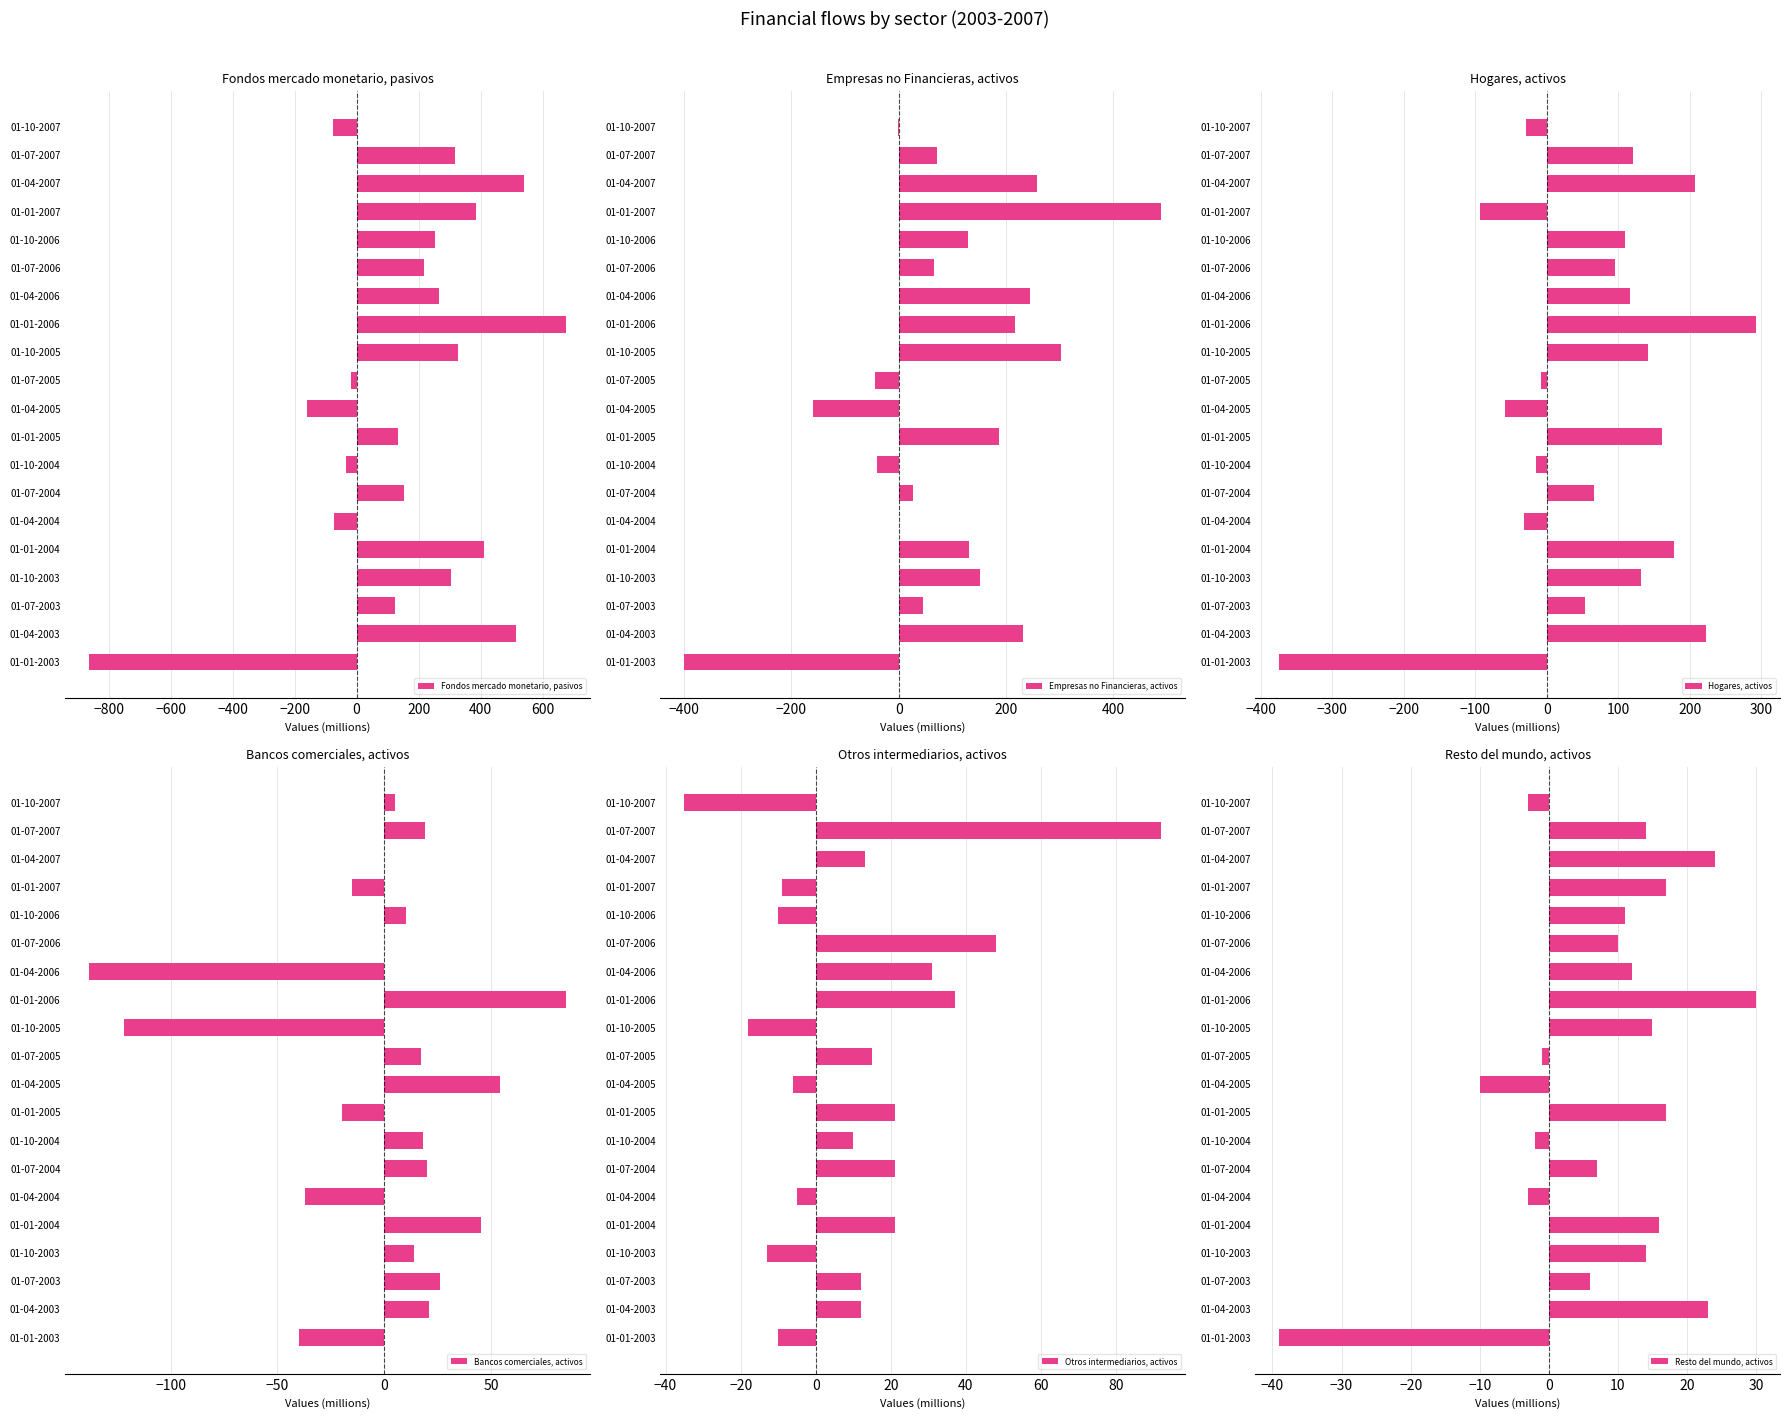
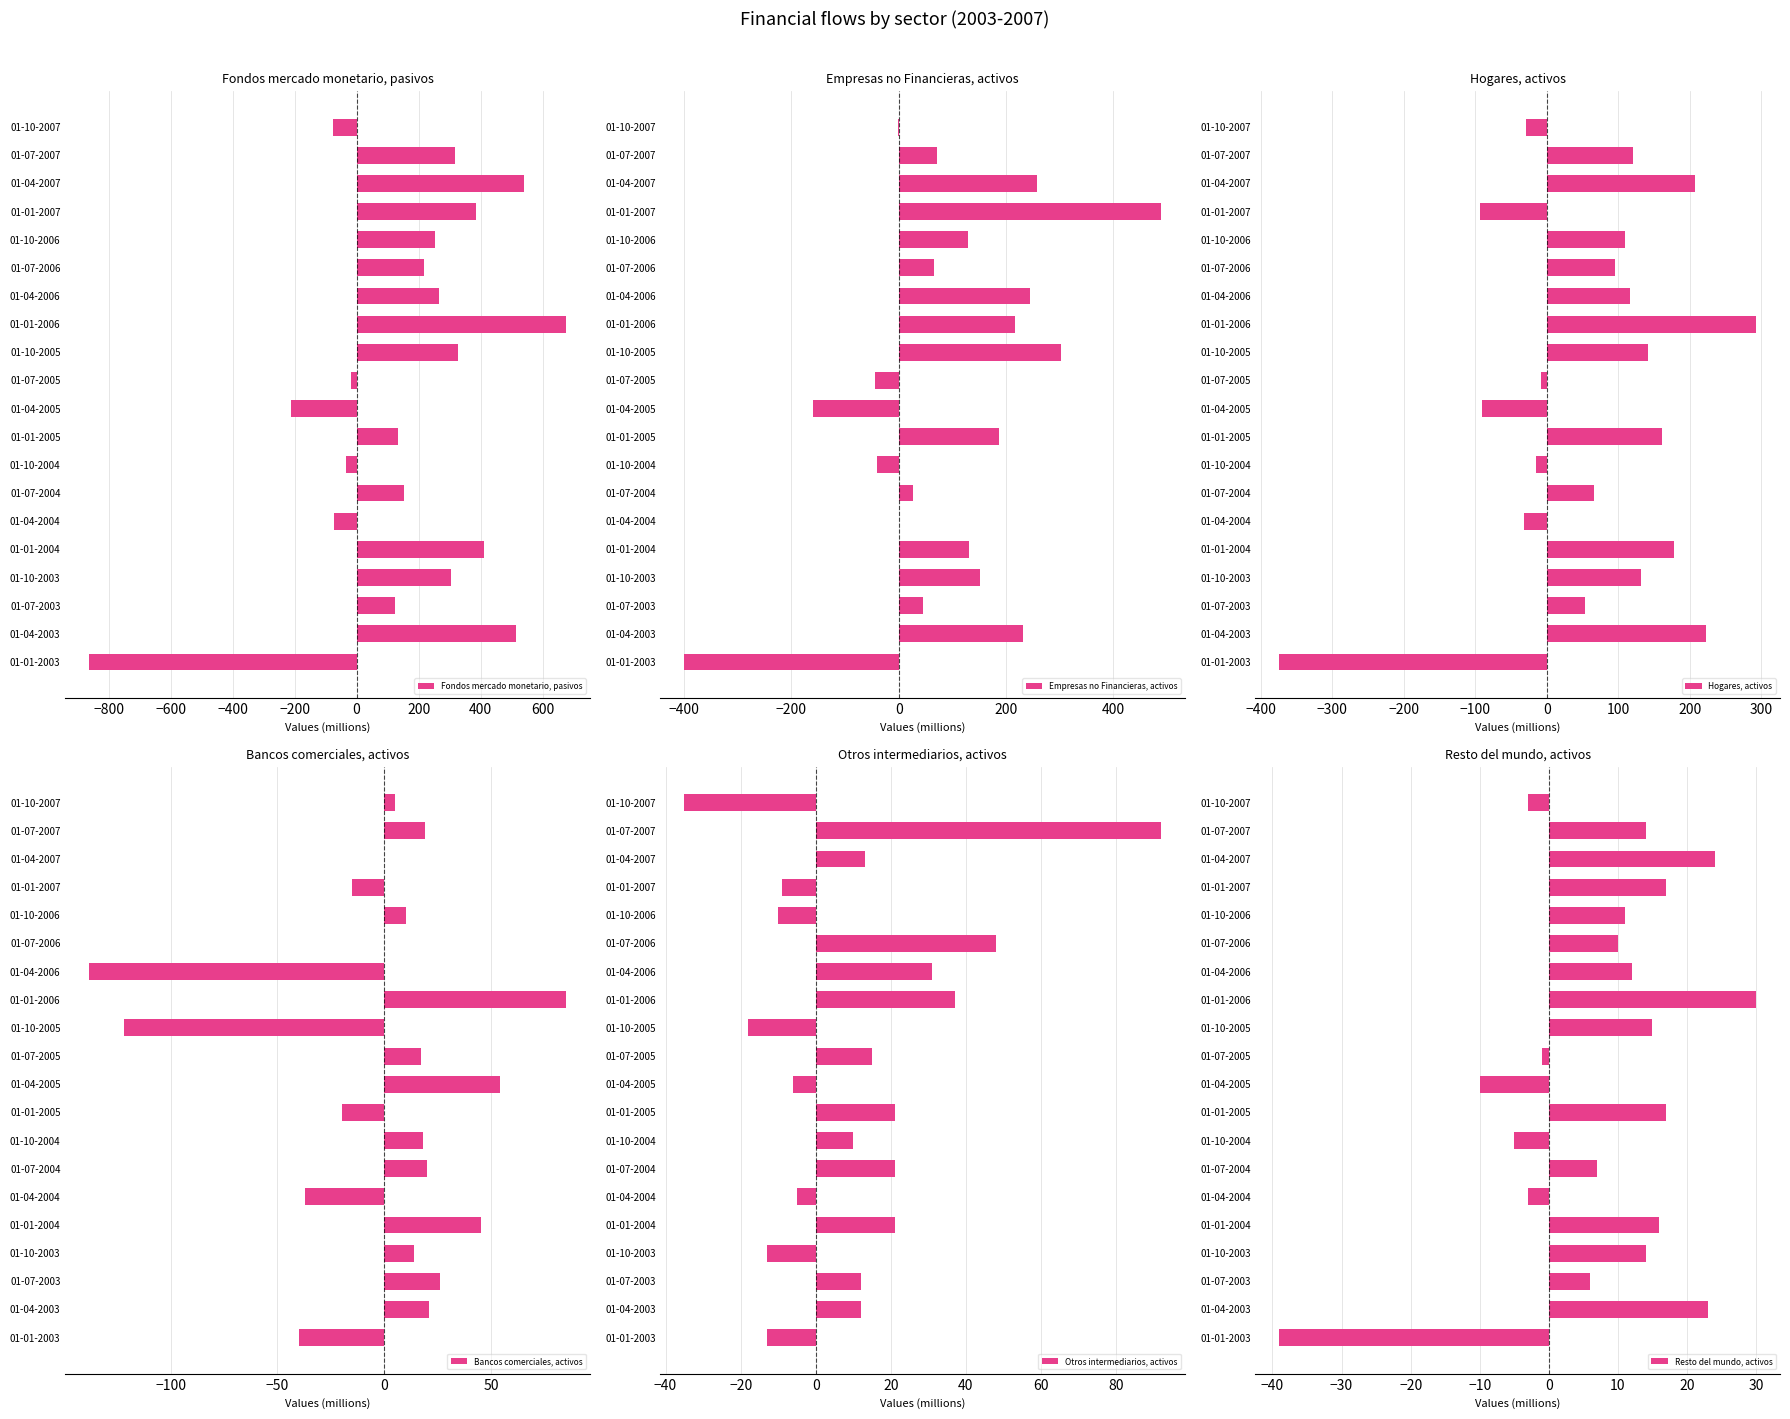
  {
    "Fondos mercado monetario, pasivos": {
      "01-10-2007": -80,
      "01-07-2007": 320,
      "01-04-2007": 540,
      "01-01-2007": 380,
      "01-10-2006": 250,
      "01-07-2006": 220,
      "01-04-2006": 270,
      "01-01-2006": 680,
      "01-10-2005": 330,
      "01-07-2005": -20,
-     "01-04-2005": -160,
+     "01-04-2005": -210,
      "01-01-2005": 140,
      "01-10-2004": -40,
      "01-07-2004": 150,
      "01-04-2004": -70,
      "01-01-2004": 410,
      "01-10-2003": 300,
      "01-07-2003": 120,
      "01-04-2003": 520,
      "01-01-2003": -860
    },
    "Empresas no Financieras, activos": {
      "01-07-2007": 70,
      "01-04-2007": 260,
      "01-01-2007": 490,
      "01-10-2006": 130,
      "01-07-2006": 70,
      "01-04-2006": 250,
      "01-01-2006": 220,
      "01-10-2005": 300,
      "01-07-2005": -40,
      "01-04-2005": -160,
      "01-01-2005": 190,
      "01-10-2004": -40,
      "01-07-2004": 30,
      "01-04-2004": 0,
      "01-01-2004": 130,
      "01-10-2003": 150,
      "01-07-2003": 50,
      "01-04-2003": 230,
      "01-01-2003": -400
    },
    "Hogares, activos": {
      "01-10-2007": -30,
      "01-07-2007": 120,
      "01-04-2007": 210,
      "01-01-2007": -90,
      "01-10-2006": 110,
      "01-07-2006": 100,
      "01-04-2006": 120,
      "01-01-2006": 290,
      "01-10-2005": 140,
      "01-07-2005": -10,
-     "01-04-2005": -60,
+     "01-04-2005": -90,
      "01-01-2005": 160,
      "01-10-2004": -20,
      "01-07-2004": 70,
      "01-04-2004": -30,
      "01-01-2004": 180,
      "01-10-2003": 130,
      "01-07-2003": 50,
      "01-04-2003": 220,
      "01-01-2003": -370
    },
    "Bancos comerciales, activos": {
      "01-10-2007": 5,
      "01-07-2007": 19,
      "01-04-2007": 0,
      "01-01-2007": -15,
      "01-10-2006": 10,
      "01-07-2006": 0,
      "01-04-2006": -138,
      "01-01-2006": 85,
      "01-10-2005": -122,
      "01-07-2005": 17,
      "01-04-2005": 54,
      "01-01-2005": -20,
      "01-10-2004": 18,
      "01-07-2004": 20,
      "01-04-2004": -37,
      "01-01-2004": 45,
      "01-10-2003": 14,
      "01-07-2003": 26,
      "01-04-2003": 21,
      "01-01-2003": -40
    },
    "Otros intermediarios, activos": {
      "01-10-2007": -35,
      "01-07-2007": 92,
      "01-04-2007": 13,
      "01-01-2007": -9,
      "01-10-2006": -10,
      "01-07-2006": 48,
      "01-04-2006": 31,
      "01-01-2006": 37,
      "01-10-2005": -18,
      "01-07-2005": 15,
      "01-04-2005": -6,
      "01-01-2005": 21,
      "01-10-2004": 10,
      "01-07-2004": 21,
      "01-04-2004": -5,
      "01-01-2004": 21,
      "01-10-2003": -13,
      "01-07-2003": 12,
      "01-04-2003": 12,
-     "01-01-2003": -10
+     "01-01-2003": -13
    },
    "Resto del mundo, activos": {
      "01-10-2007": -3,
      "01-07-2007": 14,
      "01-04-2007": 24,
      "01-01-2007": 17,
      "01-10-2006": 11,
      "01-07-2006": 10,
      "01-04-2006": 12,
      "01-01-2006": 30,
      "01-10-2005": 15,
      "01-07-2005": -1,
      "01-04-2005": -10,
      "01-01-2005": 17,
-     "01-10-2004": -2,
+     "01-10-2004": -5,
      "01-07-2004": 7,
      "01-04-2004": -3,
      "01-01-2004": 16,
      "01-10-2003": 14,
      "01-07-2003": 6,
      "01-04-2003": 23,
      "01-01-2003": -39
    }
  }
